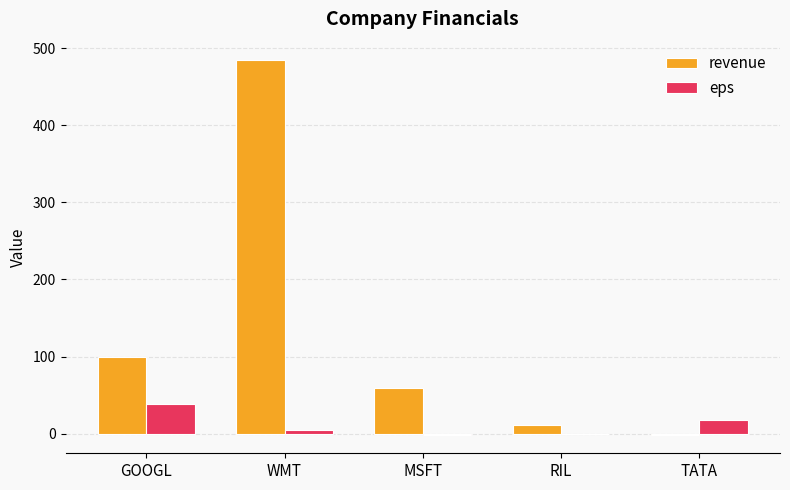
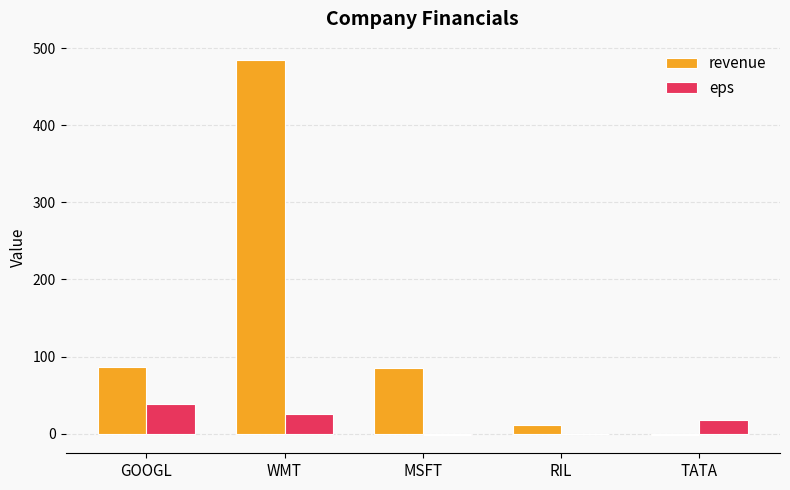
  {
    "revenue": {
-     "GOOGL": 100,
+     "GOOGL": 90,
      "WMT": 480,
-     "MSFT": 60,
+     "MSFT": 90,
      "RIL": 10
    },
    "eps": {
      "GOOGL": 40,
-     "WMT": 0,
+     "WMT": 30,
      "RIL": 0,
      "TATA": 20
    }
  }
